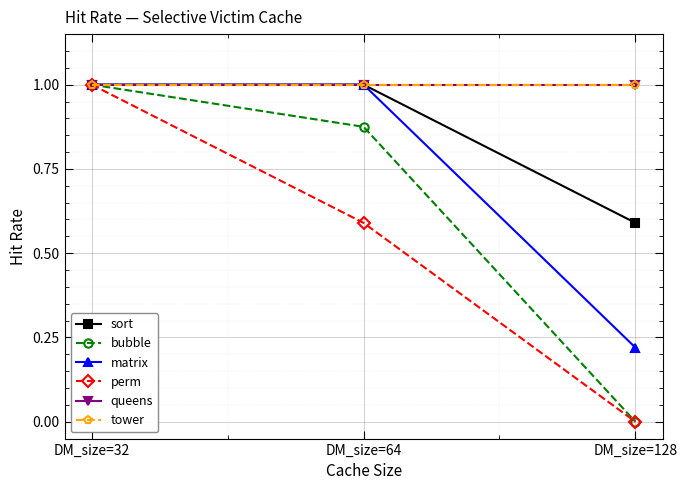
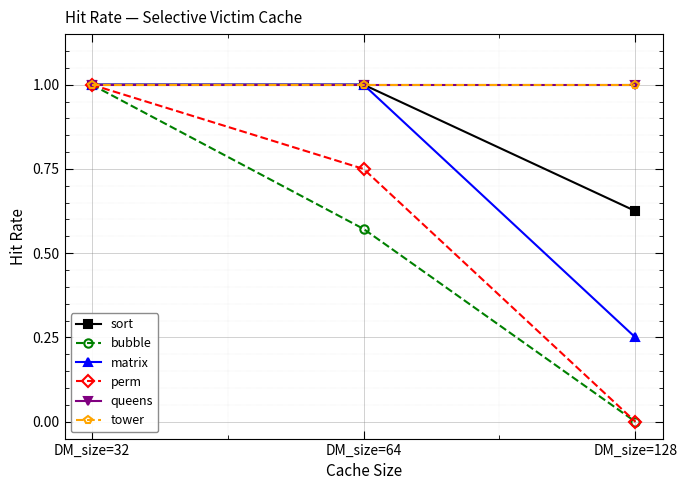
  {
    "sort": {
-     "DM_size=128": 0.59
+     "DM_size=128": 0.63
    },
    "bubble": {
-     "DM_size=64": 0.88
+     "DM_size=64": 0.57
    },
    "matrix": {
-     "DM_size=128": 0.22
+     "DM_size=128": 0.25
    },
    "perm": {
-     "DM_size=64": 0.59
+     "DM_size=64": 0.75
    },
    "tower": {
      "DM_size=128": 1.00
    }
  }
